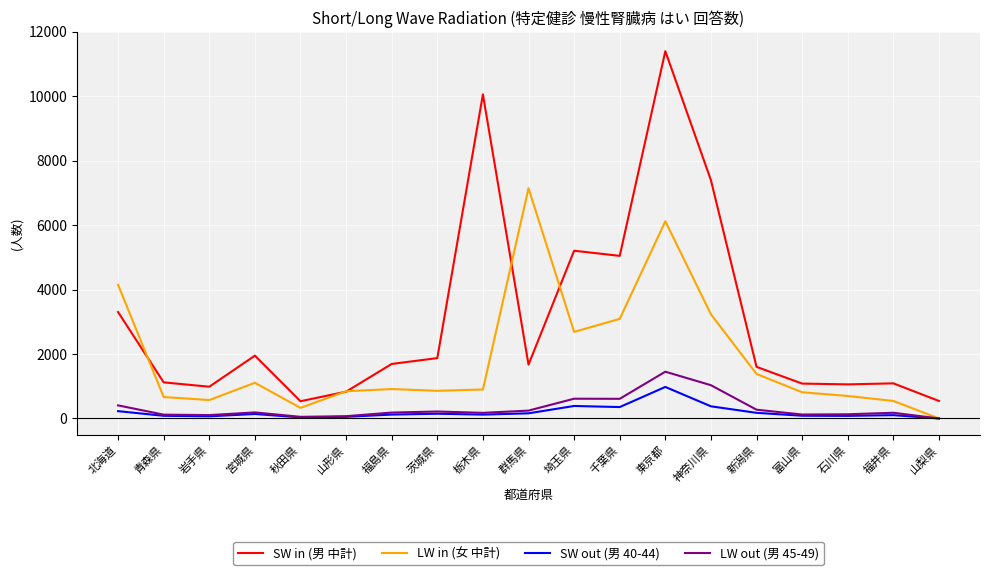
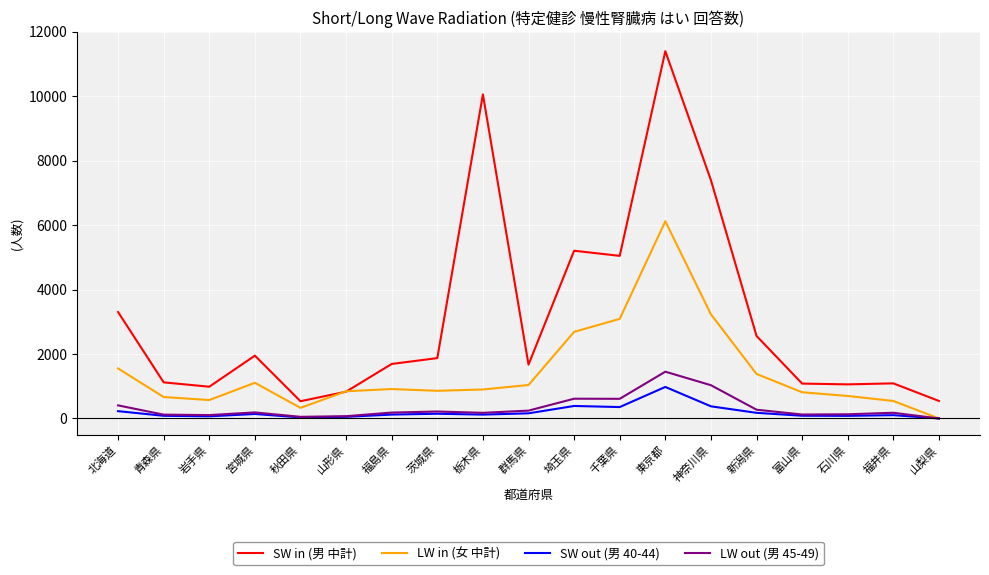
  {
    "SW in (男 中計)": {
      "北海道": 3300,
      "青森県": 1100,
      "岩手県": 1000,
      "宮城県": 1900,
      "秋田県": 500,
      "福島県": 1700,
      "茨城県": 1900,
      "栃木県": 10100,
      "群馬県": 1700,
      "埼玉県": 5200,
      "千葉県": 5000,
      "東京都": 11400,
      "神奈川県": 7400,
-     "新潟県": 1600,
+     "新潟県": 2600,
      "富山県": 1100,
      "石川県": 1100,
      "福井県": 1100,
      "山梨県": 500
    },
    "LW in (女 中計)": {
-     "北海道": 4100,
+     "北海道": 1600,
      "青森県": 700,
      "岩手県": 600,
      "宮城県": 1100,
      "秋田県": 300,
      "福島県": 900,
      "茨城県": 900,
      "栃木県": 900,
-     "群馬県": 7100,
+     "群馬県": 1000,
      "埼玉県": 2700,
      "千葉県": 3100,
      "東京都": 6100,
      "神奈川県": 3200,
      "新潟県": 1400,
      "富山県": 800,
      "石川県": 700,
      "福井県": 500
    },
    "SW out (男 40-44)": {
      "北海道": 200,
      "群馬県": 200,
      "埼玉県": 400,
      "千葉県": 400,
      "東京都": 1000,
      "神奈川県": 400,
      "新潟県": 200
    },
    "LW out (男 45-49)": {
      "北海道": 400,
      "群馬県": 200,
      "埼玉県": 600,
      "千葉県": 600,
      "東京都": 1500,
      "神奈川県": 1000,
      "新潟県": 300
    }
  }
